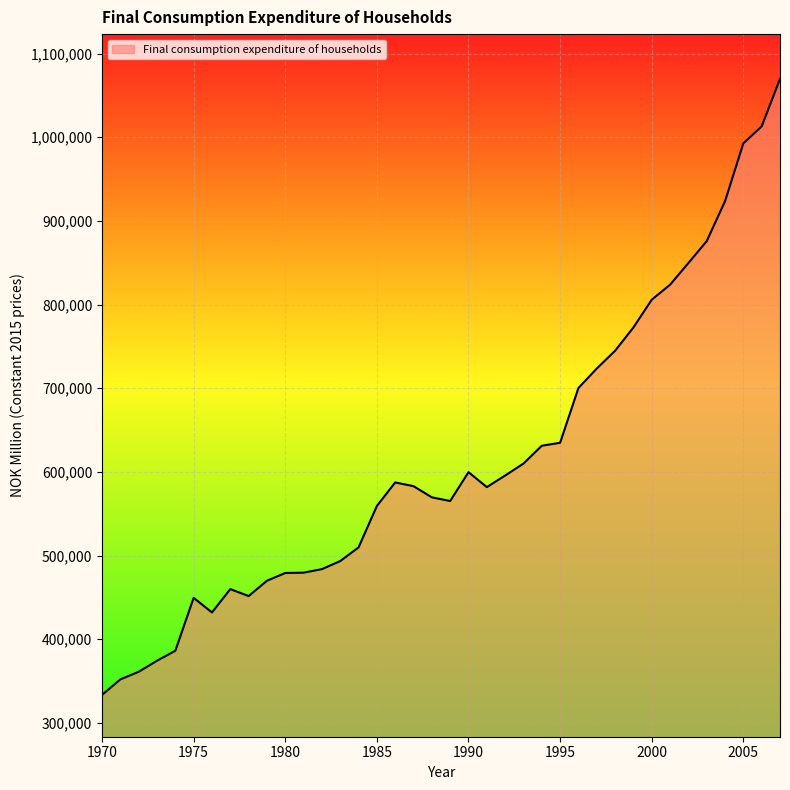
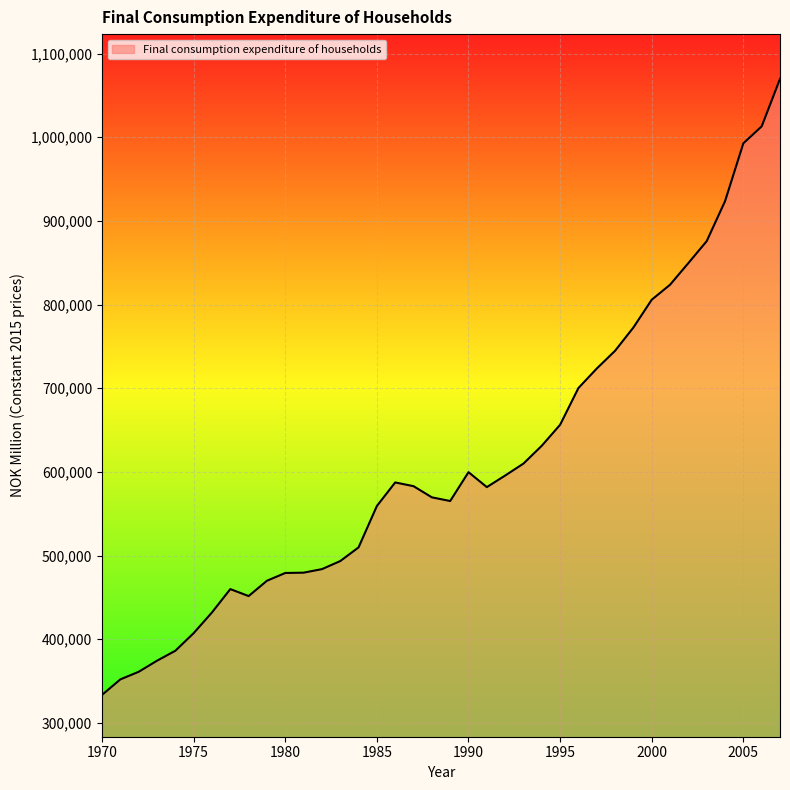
  {
    "1970": "330,000",
-   "1975": "450,000",
+   "1975": "410,000",
    "1980": "480,000",
    "1985": "560,000",
    "1990": "600,000",
-   "1995": "630,000",
+   "1995": "660,000",
    "2000": "810,000",
    "2005": "990,000"
  }
